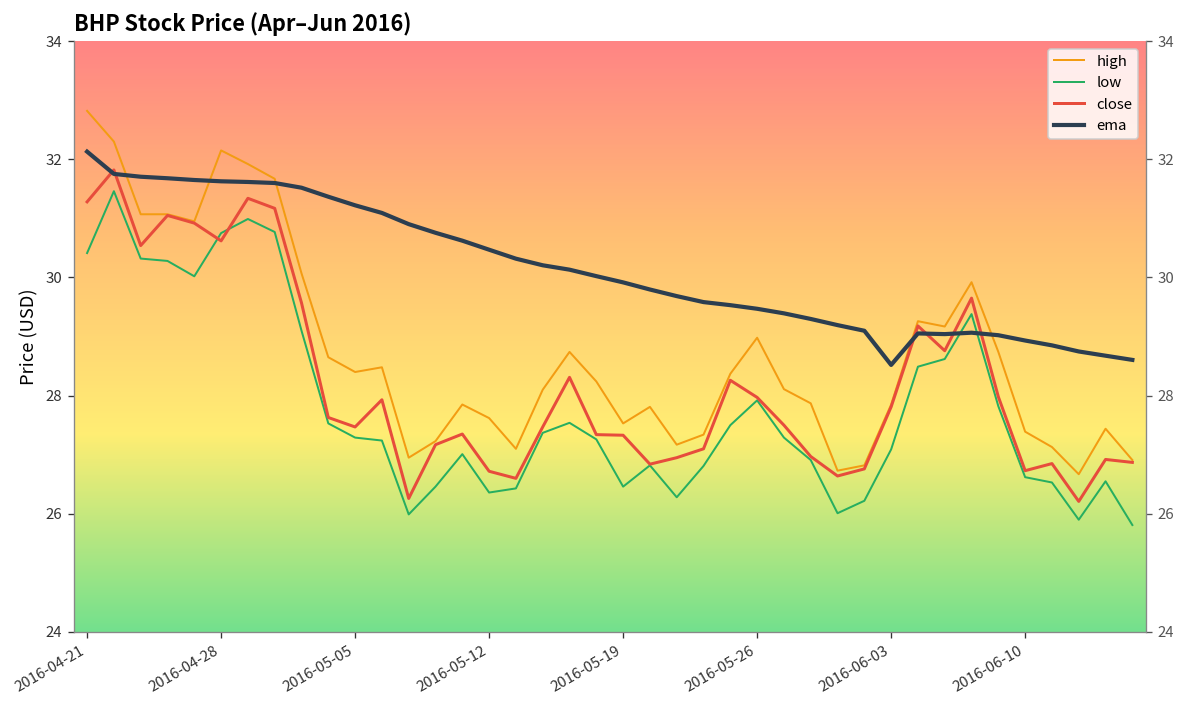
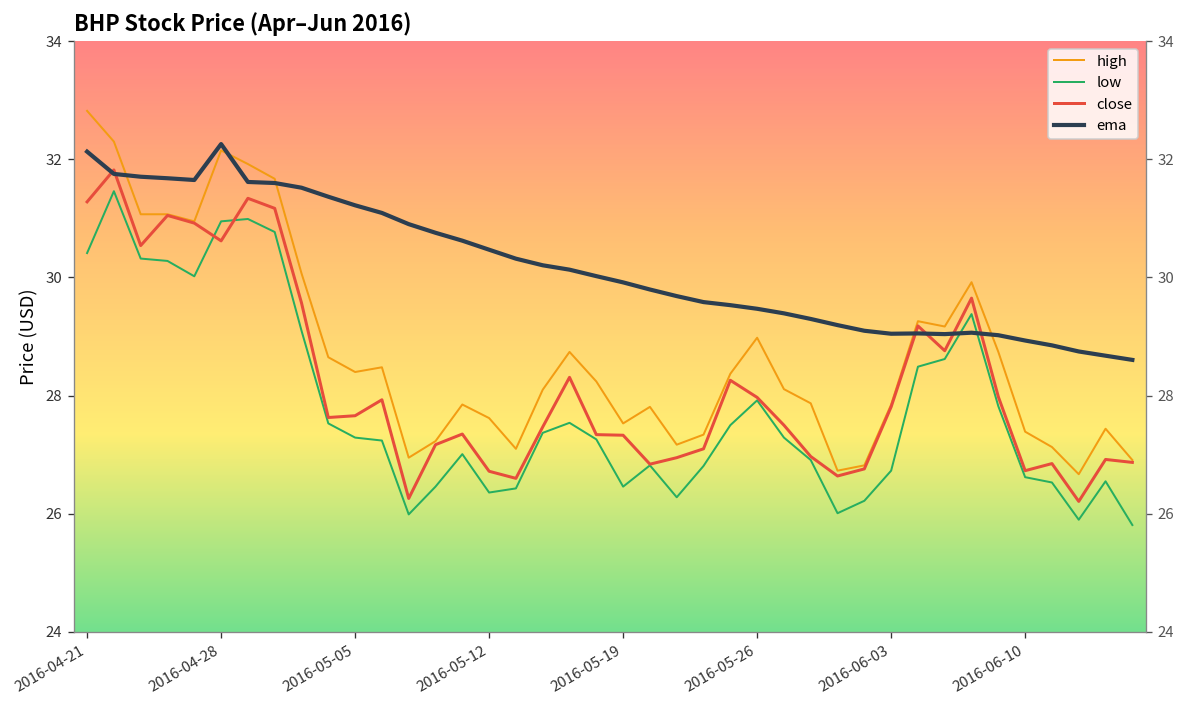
  {
    "high": {
      "2016-04-21": 32.8,
      "2016-04-28": 32.2,
      "2016-05-05": 28.4,
      "2016-05-12": 27.6,
      "2016-05-19": 27.5,
      "2016-05-26": 29.0,
      "2016-06-10": 27.4
    },
    "low": {
      "2016-04-21": 30.4,
-     "2016-04-28": 30.8,
+     "2016-04-28": 31.0,
      "2016-05-05": 27.3,
      "2016-05-12": 26.4,
      "2016-05-19": 26.5,
-     "2016-06-03": 27.1,
+     "2016-06-03": 26.7,
      "2016-06-10": 26.6
    },
    "close": {
      "2016-04-21": 31.3,
      "2016-04-28": 30.6,
-     "2016-05-05": 27.5,
+     "2016-05-05": 27.7,
      "2016-05-12": 26.7,
      "2016-05-19": 27.3,
      "2016-06-10": 26.7
    },
    "ema": {
      "2016-04-21": 32.1,
-     "2016-04-28": 31.6,
+     "2016-04-28": 32.3,
      "2016-05-05": 31.2,
      "2016-05-12": 30.5,
      "2016-05-19": 29.9,
      "2016-05-26": 29.5,
-     "2016-06-03": 28.5,
+     "2016-06-03": 29.0,
      "2016-06-10": 28.9
    }
  }
